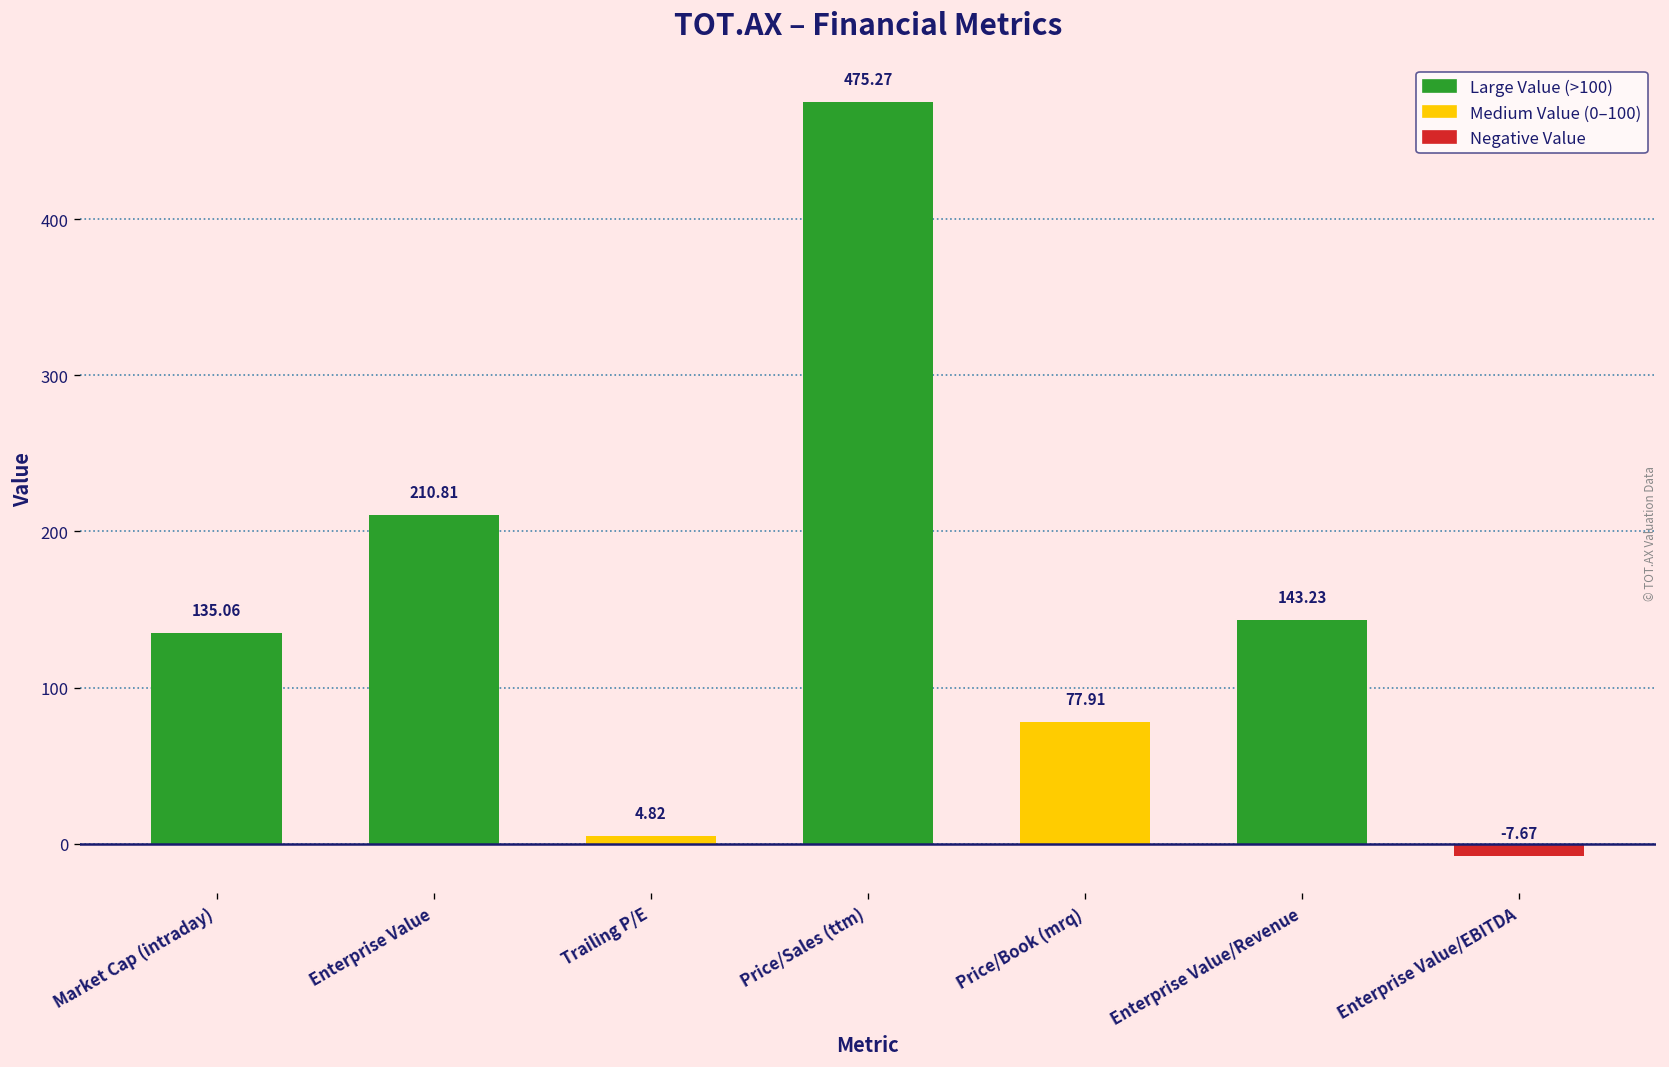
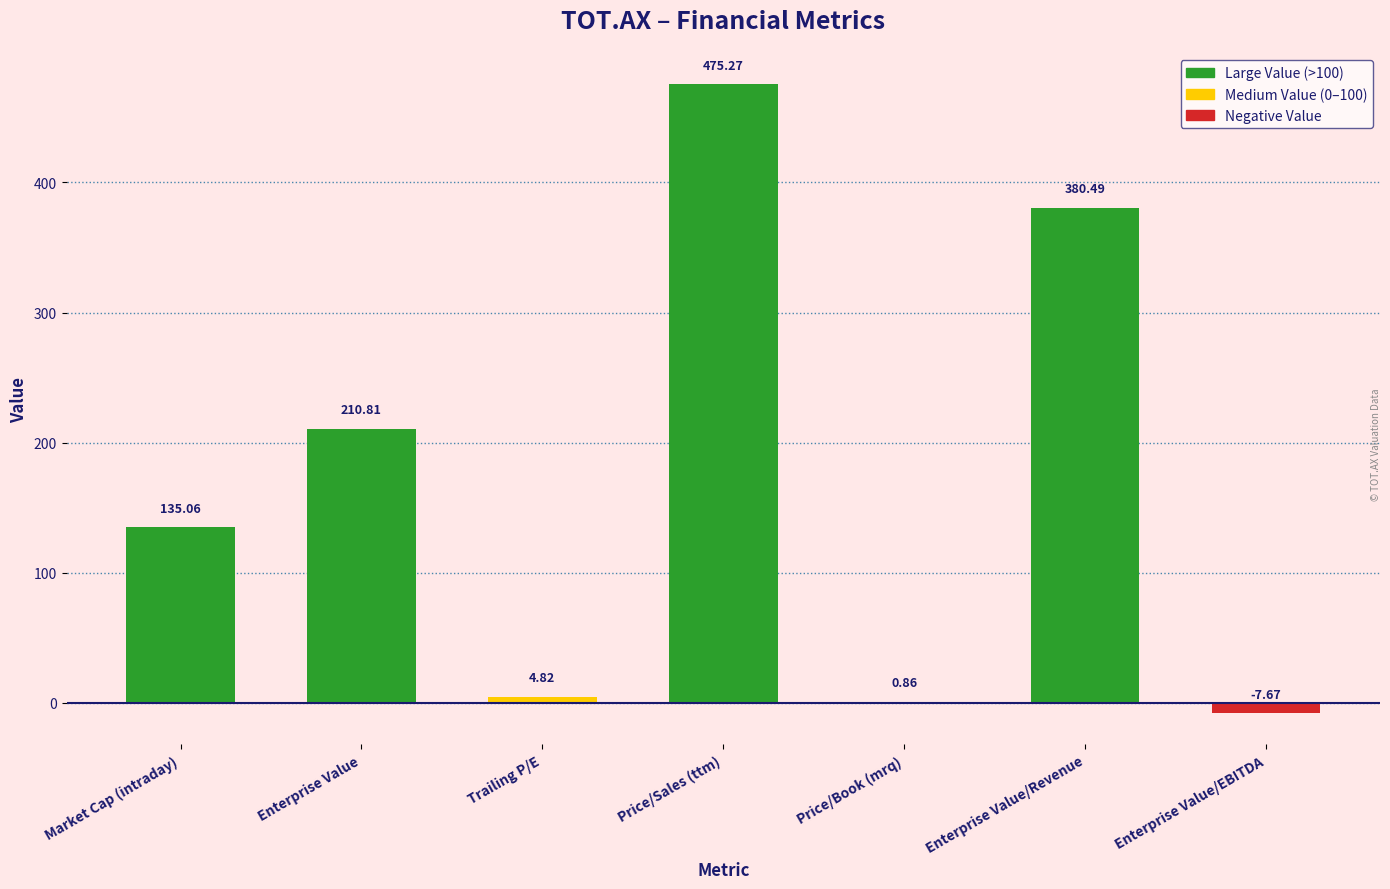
  {
    "Market Cap (intraday)": 135.06,
    "Enterprise Value": 210.81,
    "Trailing P/E": 4.82,
    "Price/Sales (ttm)": 475.27,
-   "Price/Book (mrq)": 77.91,
-   "Enterprise Value/Revenue": 143.23,
+   "Price/Book (mrq)": 0.86,
+   "Enterprise Value/Revenue": 380.49,
    "Enterprise Value/EBITDA": -7.67
  }
